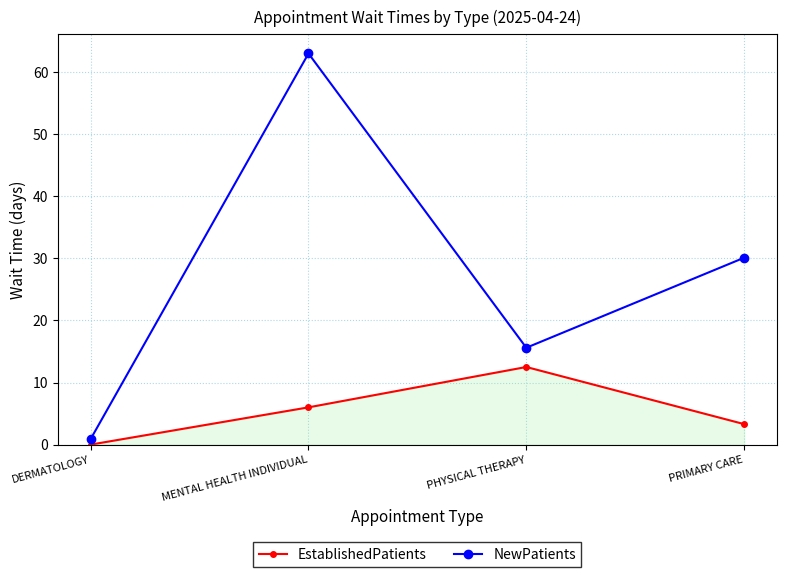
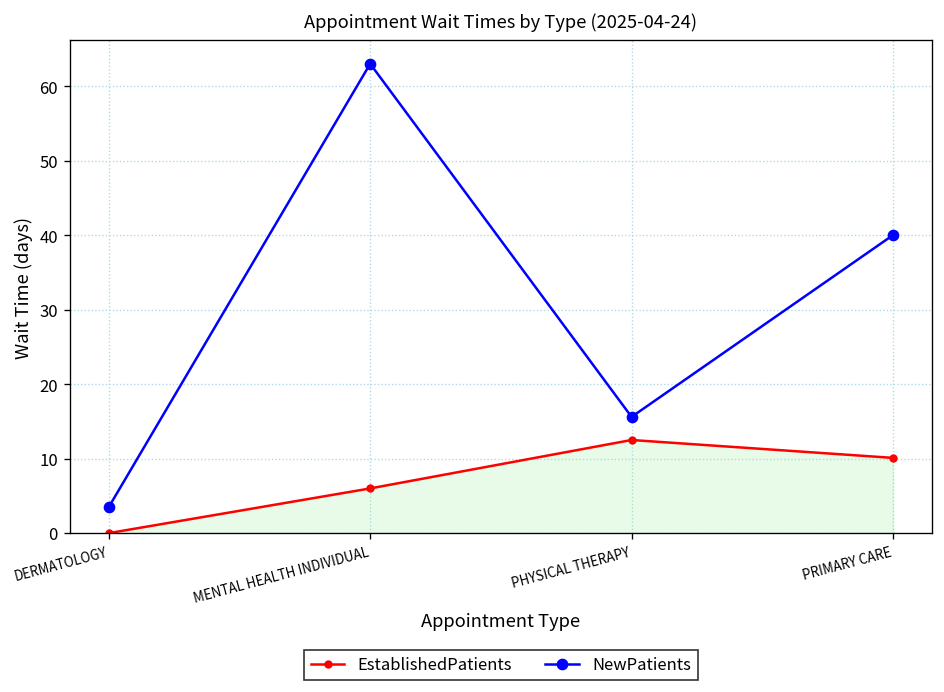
  {
    "EstablishedPatients": {
      "DERMATOLOGY": 0,
      "MENTAL HEALTH INDIVIDUAL": 6,
      "PHYSICAL THERAPY": 13,
-     "PRIMARY CARE": 3
+     "PRIMARY CARE": 10
    },
    "NewPatients": {
-     "DERMATOLOGY": 1,
+     "DERMATOLOGY": 4,
      "MENTAL HEALTH INDIVIDUAL": 63,
      "PHYSICAL THERAPY": 16,
-     "PRIMARY CARE": 30
+     "PRIMARY CARE": 40
    }
  }
